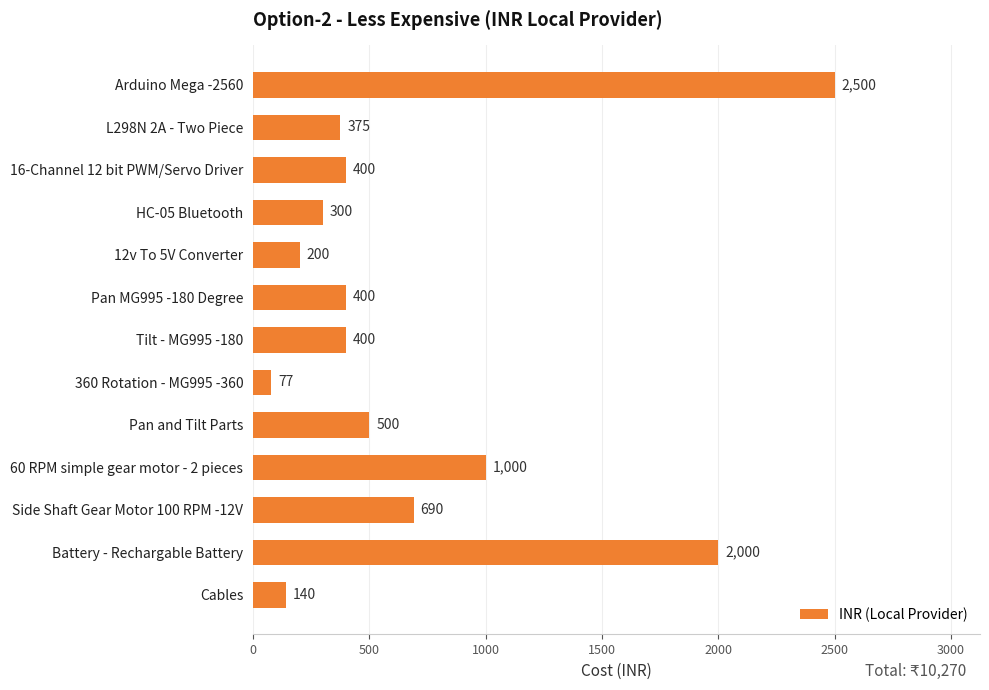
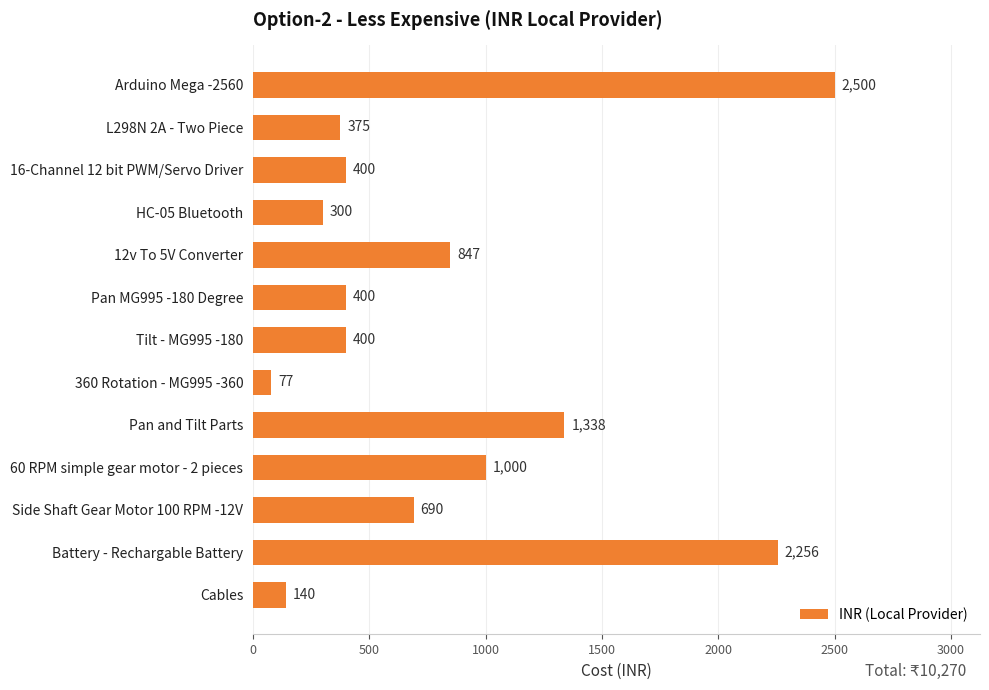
  {
    "Arduino Mega -2560": "2,500",
    "L298N 2A - Two Piece": "375",
    "16-Channel 12 bit PWM/Servo Driver": "400",
    "HC-05 Bluetooth": "300",
-   "12v To 5V Converter": "200",
+   "12v To 5V Converter": "847",
    "Pan MG995 -180 Degree": "400",
    "Tilt - MG995 -180": "400",
    "360 Rotation - MG995 -360": "77",
-   "Pan and Tilt Parts": "500",
+   "Pan and Tilt Parts": "1,338",
    "60 RPM simple gear motor - 2 pieces": "1,000",
    "Side Shaft Gear Motor 100 RPM -12V": "690",
-   "Battery - Rechargable Battery": "2,000",
+   "Battery - Rechargable Battery": "2,256",
    "Cables": "140"
  }
